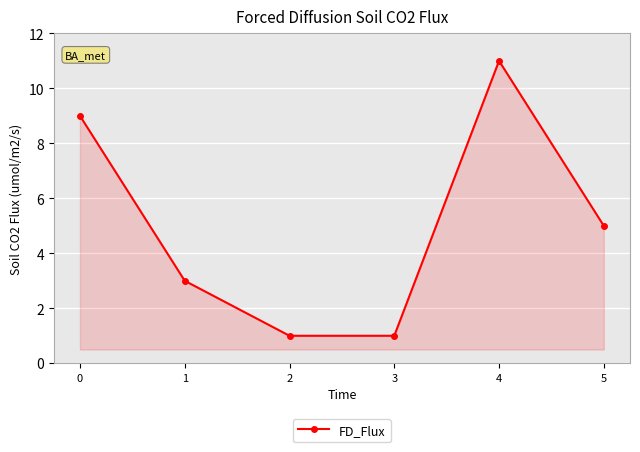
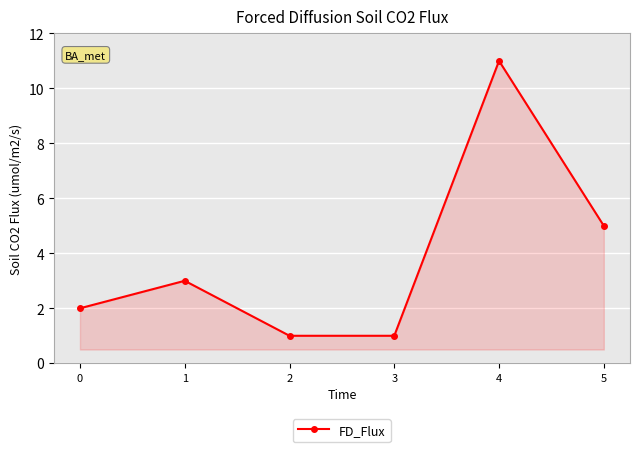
  {
-   "0": 9,
+   "0": 2,
    "1": 3,
    "2": 1,
    "3": 1,
    "4": 11,
    "5": 5
  }
